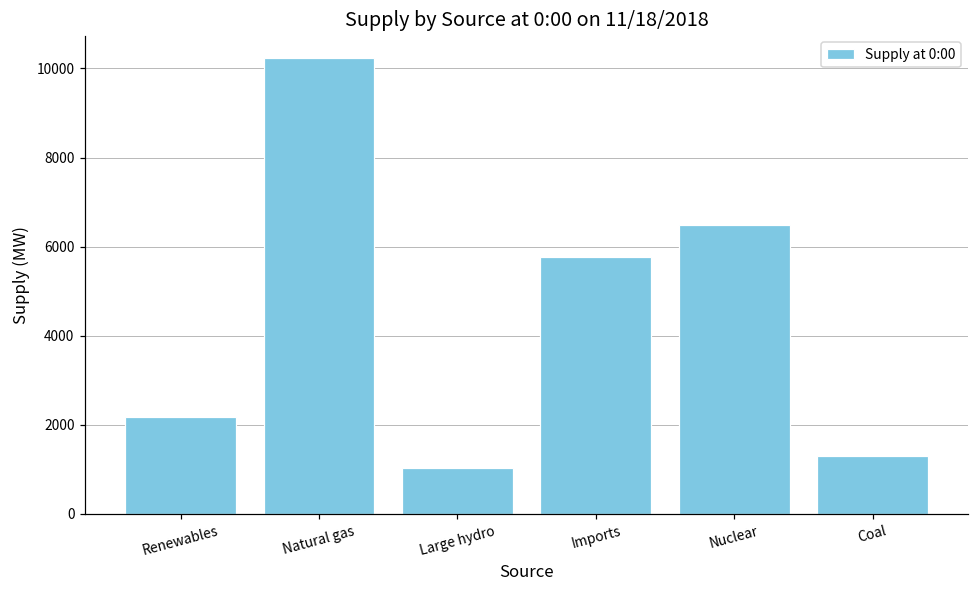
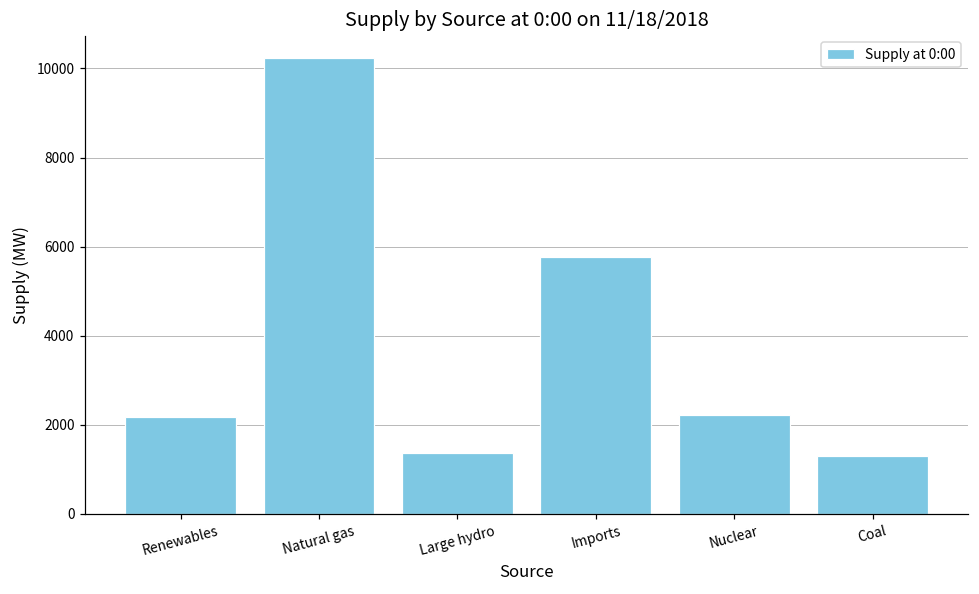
  {
    "Renewables": 2200,
    "Natural gas": 10200,
-   "Large hydro": 1000,
+   "Large hydro": 1400,
    "Imports": 5800,
-   "Nuclear": 6500,
+   "Nuclear": 2200,
    "Coal": 1300
  }
